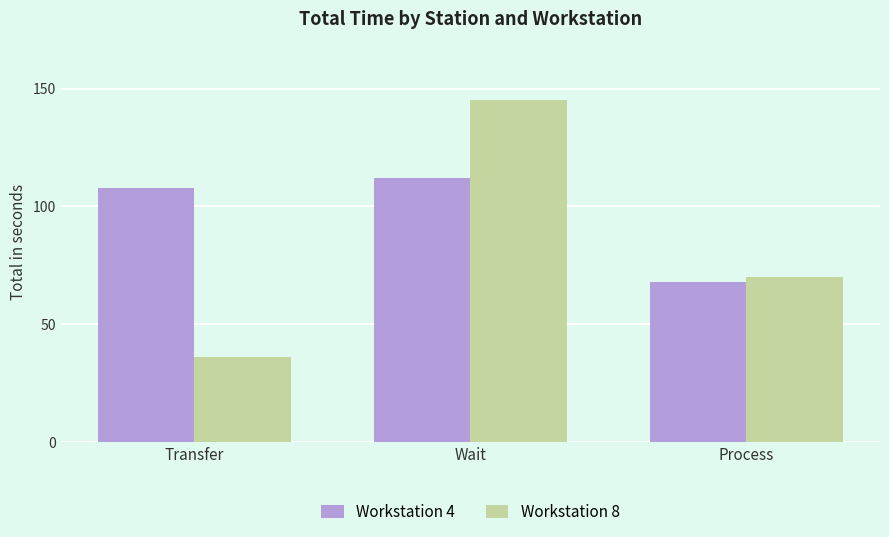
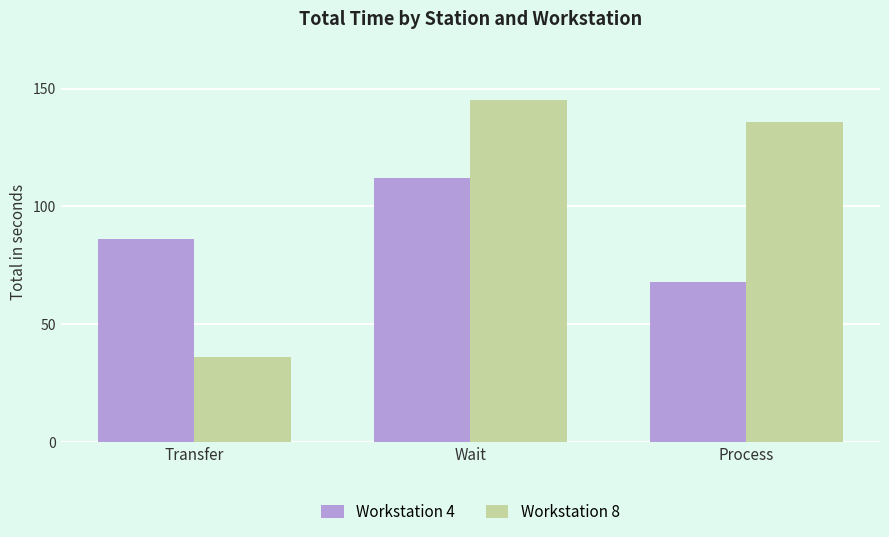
  {
    "Workstation 4": {
-     "Transfer": 108,
+     "Transfer": 86,
      "Wait": 112,
      "Process": 68
    },
    "Workstation 8": {
      "Transfer": 36,
      "Wait": 145,
-     "Process": 70
+     "Process": 136
    }
  }
